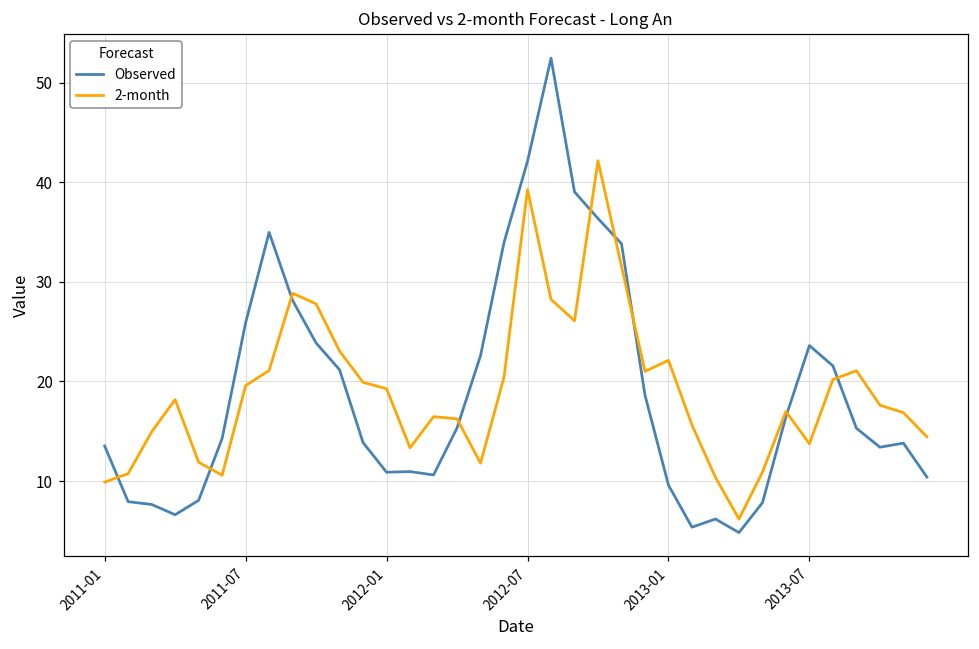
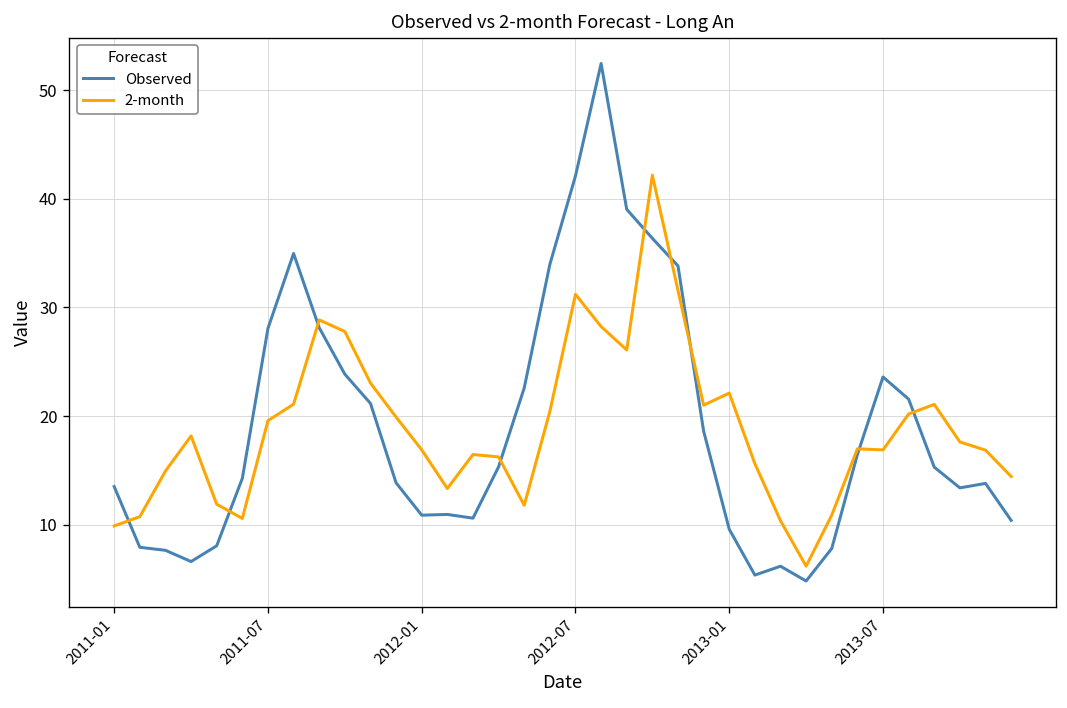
  {
    "Observed": {
      "2011-01": 14,
-     "2011-07": 26,
+     "2011-07": 28,
      "2012-01": 11,
      "2012-07": 42,
      "2013-01": 10,
      "2013-07": 24
    },
    "2-month": {
      "2011-01": 10,
      "2011-07": 20,
-     "2012-01": 19,
-     "2012-07": 39,
+     "2012-01": 17,
+     "2012-07": 31,
      "2013-01": 22,
-     "2013-07": 14
+     "2013-07": 17
    }
  }
